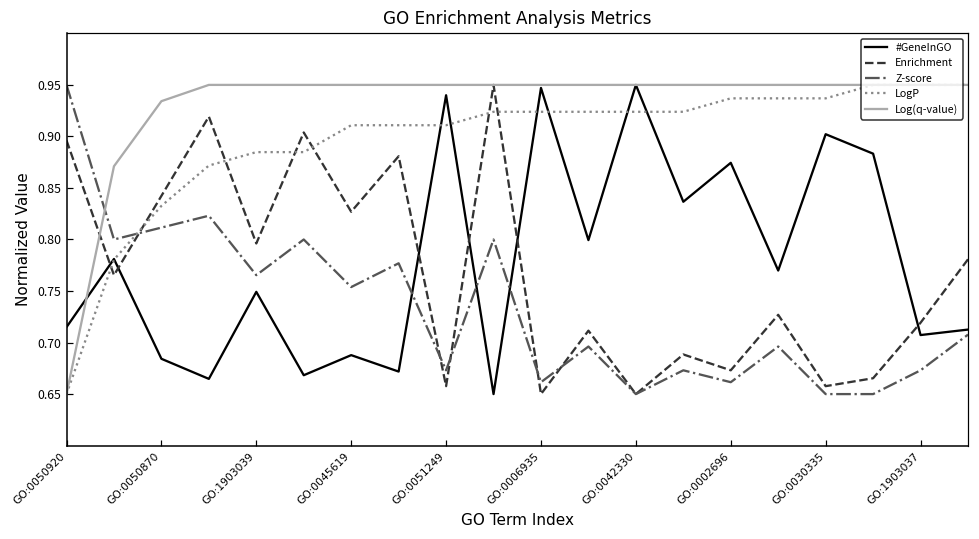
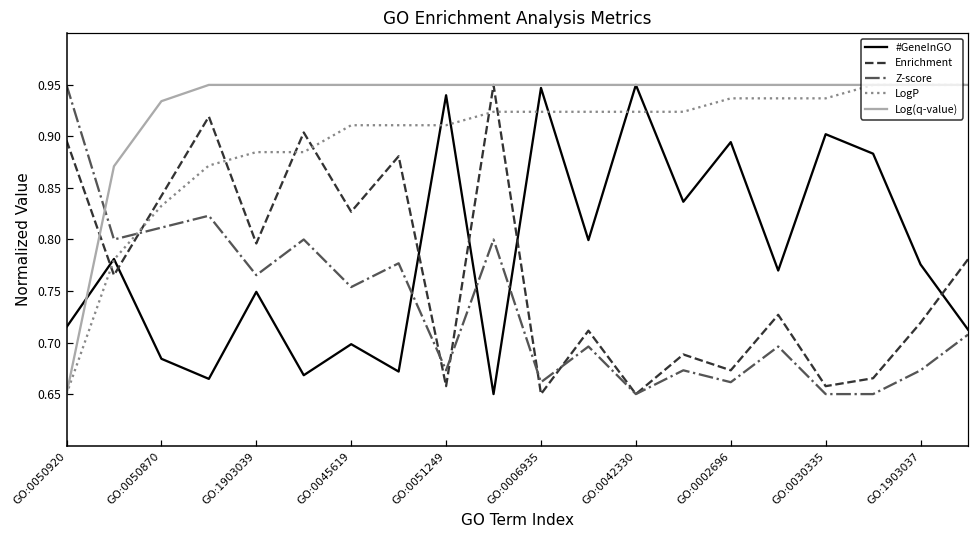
  {
    "#GeneInGO": {
      "GO:0050920": 0.71,
      "GO:0050870": 0.68,
      "GO:1903039": 0.75,
-     "GO:0045619": 0.69,
+     "GO:0045619": 0.70,
      "GO:0051249": 0.94,
      "GO:0006935": 0.95,
-     "GO:0002696": 0.87,
+     "GO:0002696": 0.89,
      "GO:0030335": 0.90,
-     "GO:1903037": 0.71
+     "GO:1903037": 0.78
    }
  }
